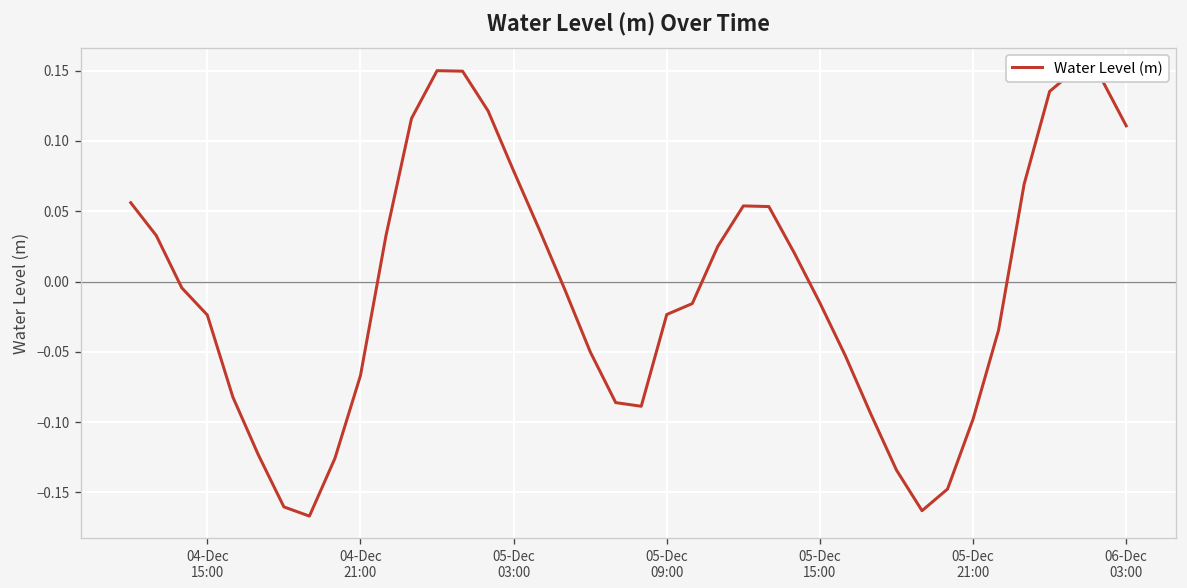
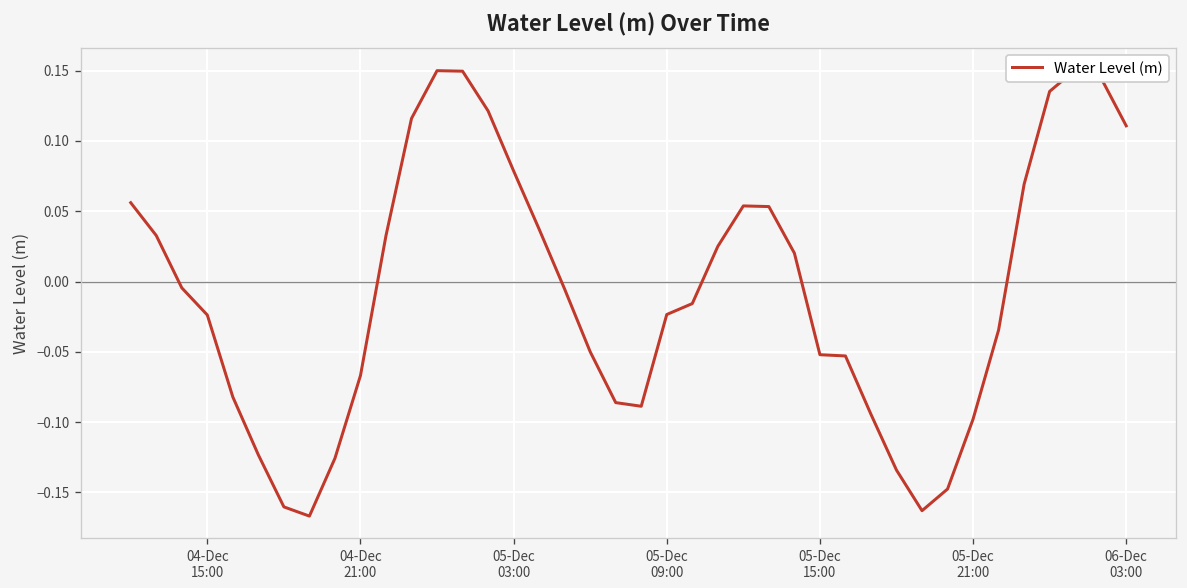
  {
    "04-Dec 15:00": -0.024,
    "04-Dec 21:00": -0.067,
    "05-Dec 03:00": 0.079,
    "05-Dec 09:00": -0.023,
-   "05-Dec 15:00": -0.015,
+   "05-Dec 15:00": -0.052,
    "05-Dec 21:00": -0.098,
    "06-Dec 03:00": 0.111
  }
